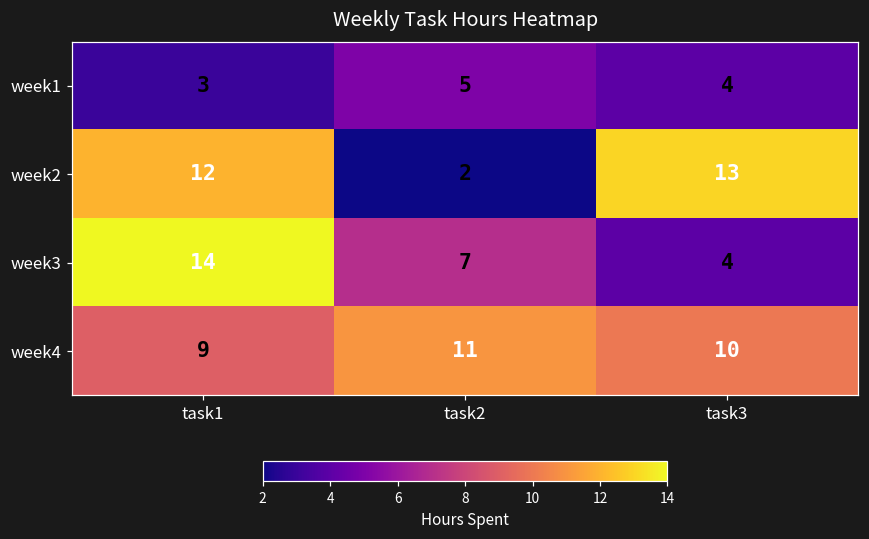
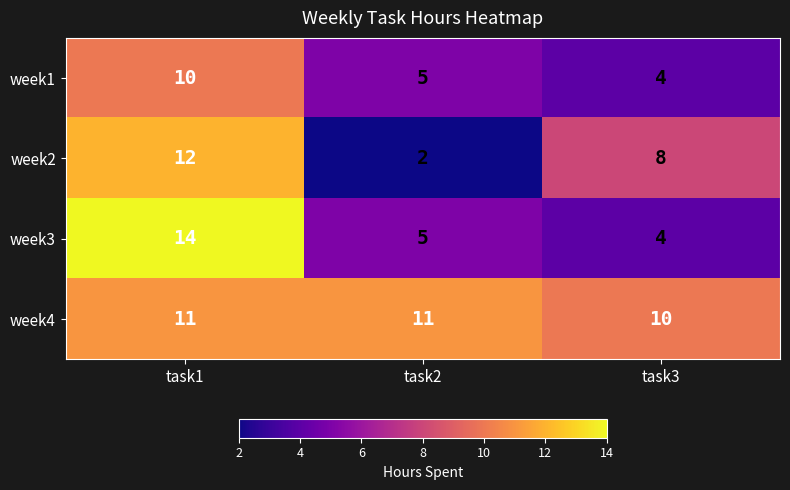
  {
    "week1": {
-     "task1": 3,
+     "task1": 10,
      "task2": 5,
      "task3": 4
    },
    "week2": {
      "task1": 12,
      "task2": 2,
-     "task3": 13
+     "task3": 8
    },
    "week3": {
      "task1": 14,
-     "task2": 7,
+     "task2": 5,
      "task3": 4
    },
    "week4": {
-     "task1": 9,
+     "task1": 11,
      "task2": 11,
      "task3": 10
    }
  }
